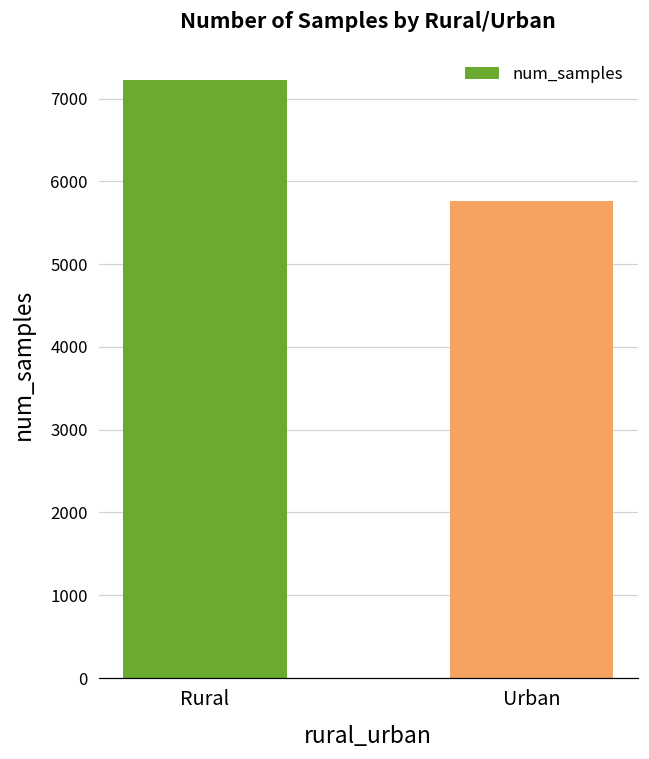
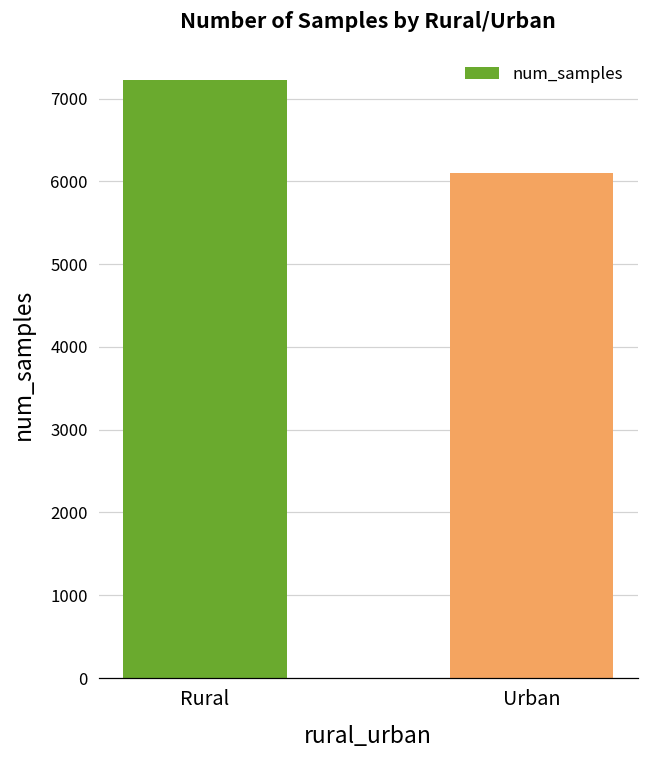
  {
    "Rural": 7200,
-   "Urban": 5800
+   "Urban": 6100
  }
